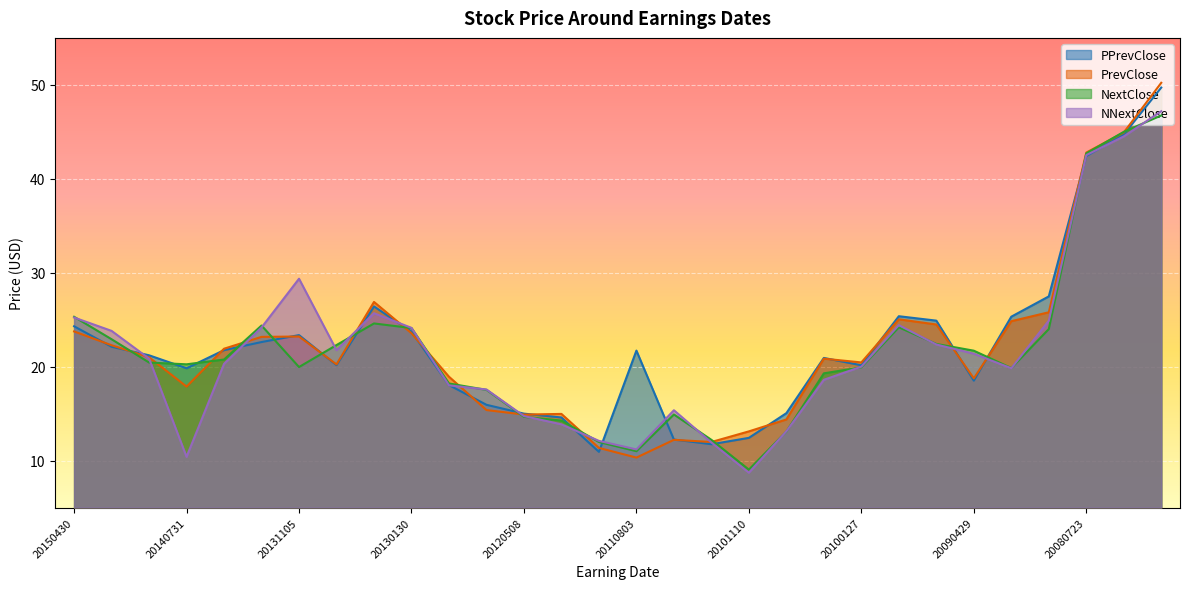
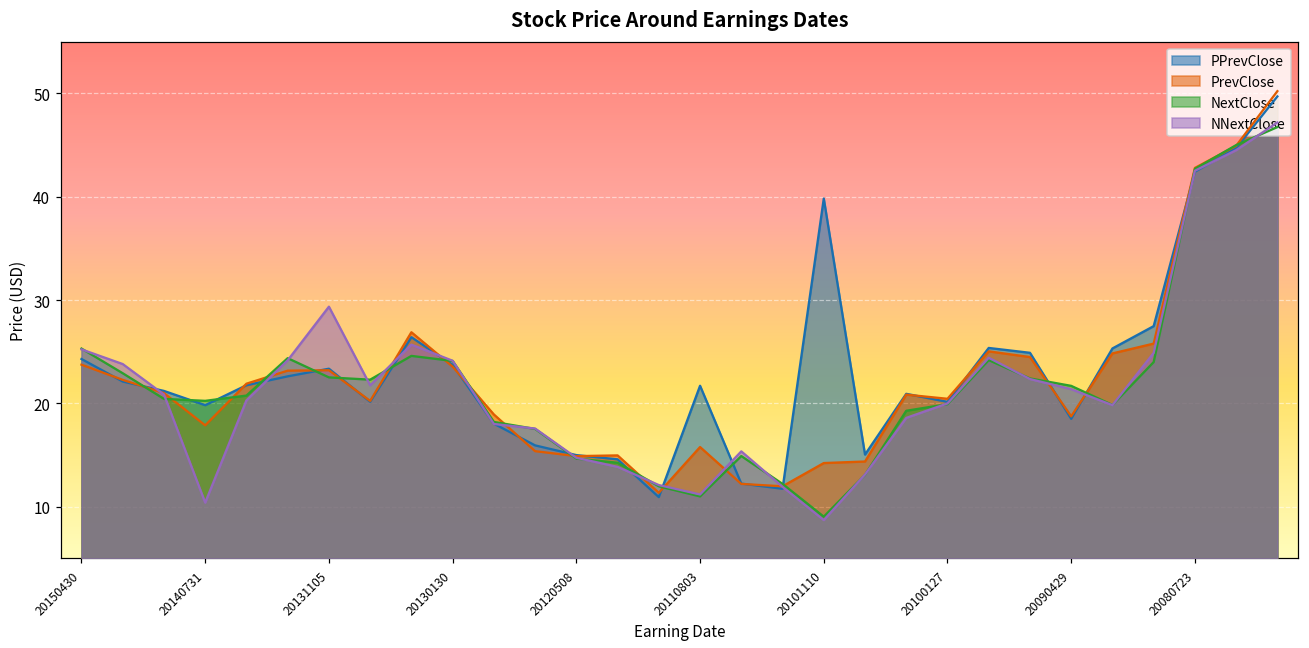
  {
    "PPrevClose": {
      "20150430": 24,
      "20140731": 20,
      "20110803": 22,
-     "20101110": 12
+     "20101110": 40
    },
    "PrevClose": {
      "20150430": 24,
      "20140731": 18,
-     "20110803": 10,
-     "20101110": 13,
+     "20110803": 16,
+     "20101110": 14,
      "20100127": 20
    },
    "NextClose": {
      "20140731": 20,
-     "20131105": 20,
+     "20131105": 23,
      "20101110": 9,
      "20090429": 22
    },
    "NNextClose": {
      "20140731": 10,
      "20131105": 29,
      "20101110": 9,
      "20090429": 21
    }
  }
